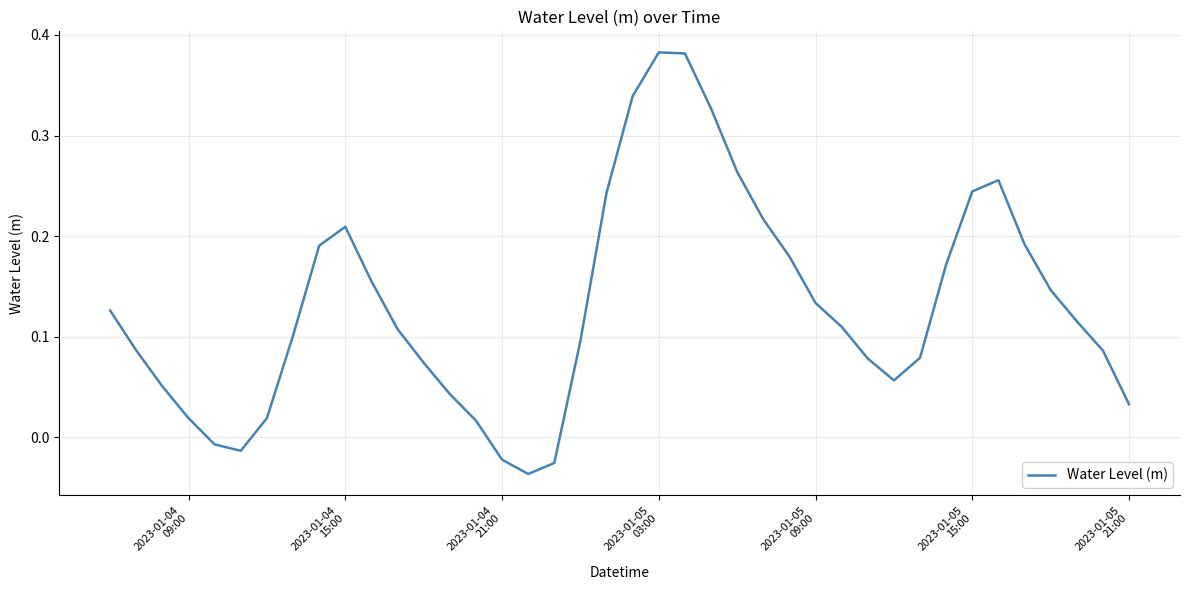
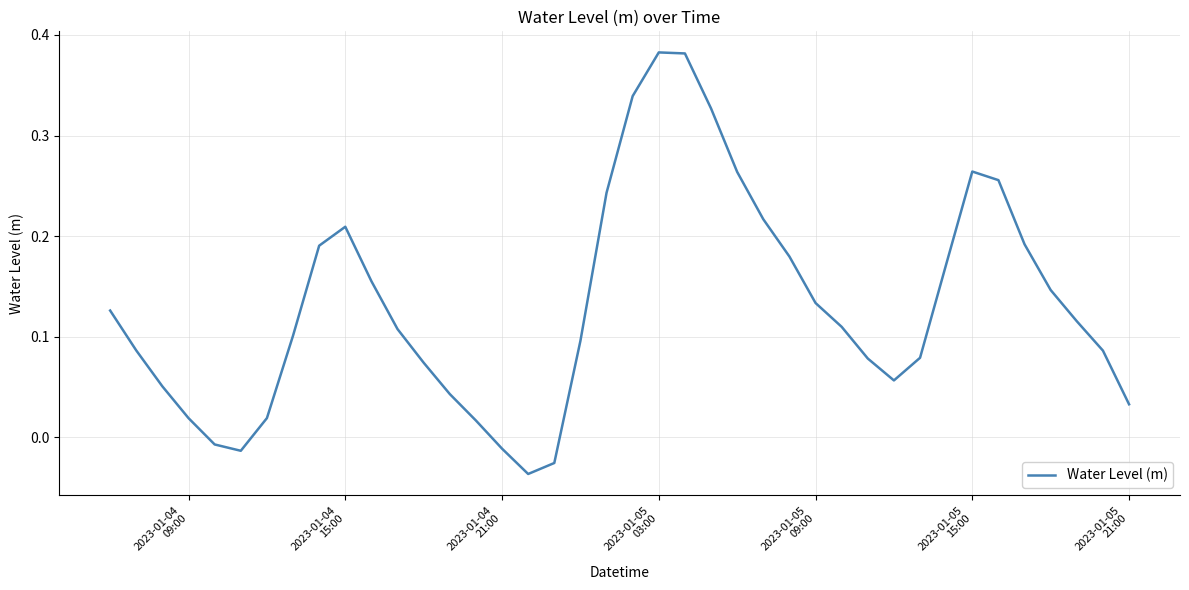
  {
    "2023-01-04 09:00": 0.019,
    "2023-01-04 15:00": 0.209,
-   "2023-01-04 21:00": -0.022,
+   "2023-01-04 21:00": -0.011,
    "2023-01-05 03:00": 0.383,
    "2023-01-05 09:00": 0.133,
-   "2023-01-05 15:00": 0.244,
+   "2023-01-05 15:00": 0.264,
    "2023-01-05 21:00": 0.033
  }
